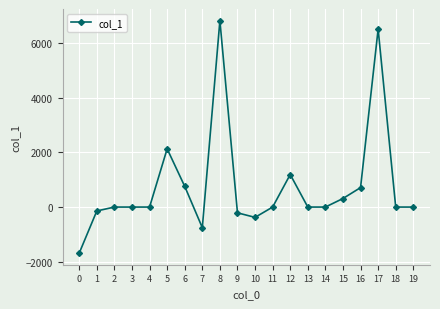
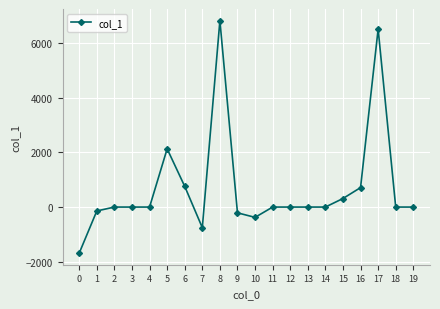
  {
    "0": -1700,
    "1": -100,
    "2": 0,
    "3": 0,
    "4": 0,
    "5": 2100,
    "6": 800,
    "7": -800,
    "8": 6800,
    "9": -200,
    "10": -400,
    "11": 0,
-   "12": 1200,
+   "12": 0,
    "13": 0,
    "14": 0,
    "15": 300,
    "16": 700,
    "17": 6500,
    "18": 0,
    "19": 0
  }
